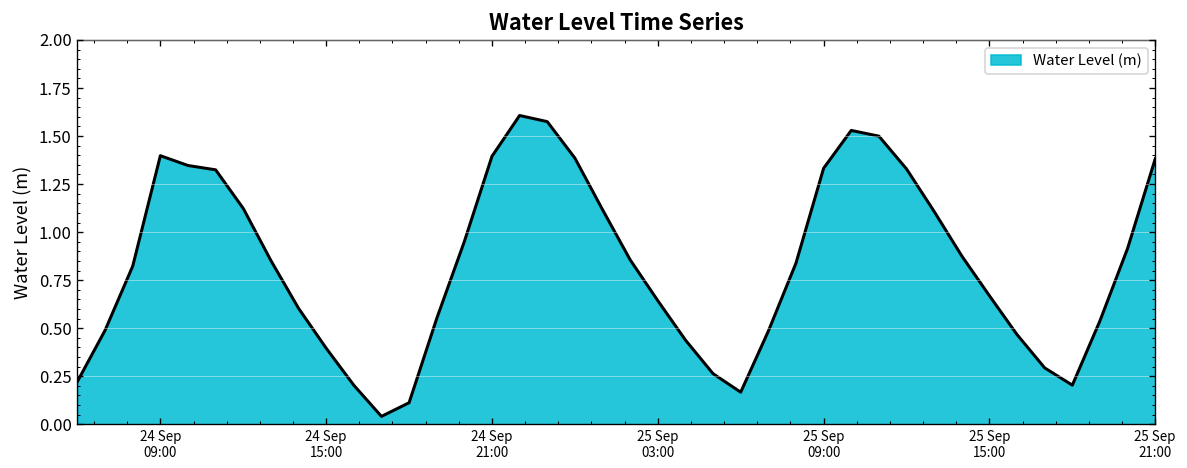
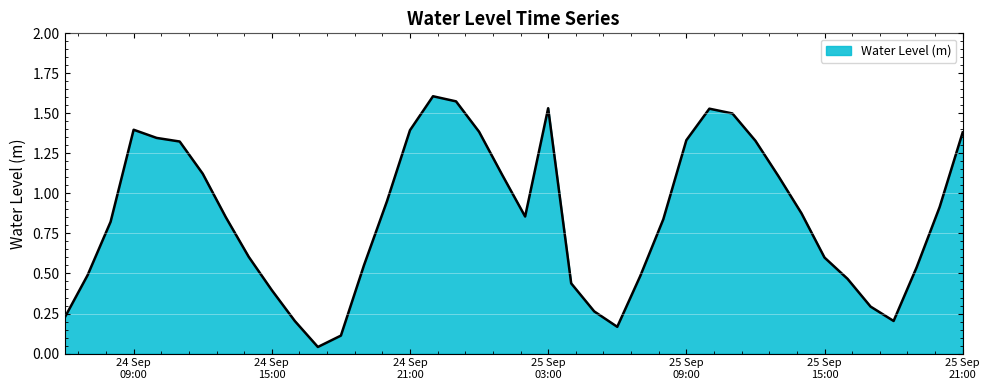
  {
    "24 Sep 09:00": 1.40,
    "24 Sep 15:00": 0.40,
    "24 Sep 21:00": 1.39,
-   "25 Sep 03:00": 0.64,
+   "25 Sep 03:00": 1.53,
    "25 Sep 09:00": 1.33,
-   "25 Sep 15:00": 0.67,
+   "25 Sep 15:00": 0.60,
    "25 Sep 21:00": 1.38
  }
